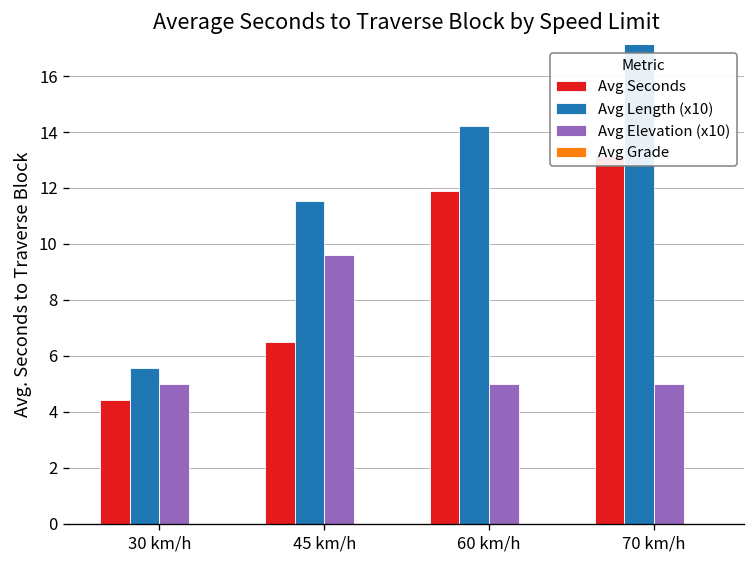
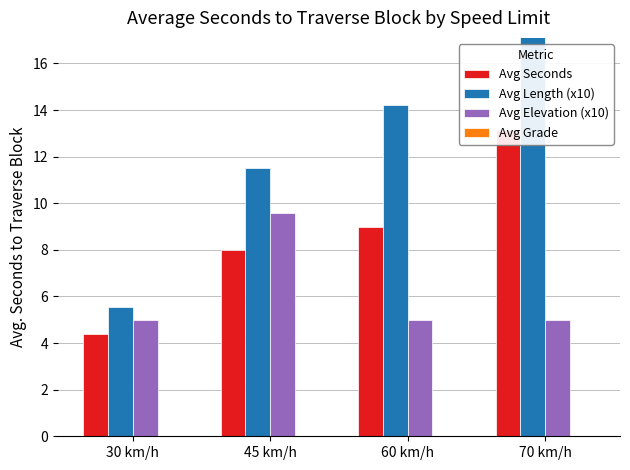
  {
    "Avg Seconds": {
      "30 km/h": 4.4,
-     "45 km/h": 6.5,
-     "60 km/h": 11.9
+     "45 km/h": 8.0,
+     "60 km/h": 9.0
    },
    "Avg Length (x10)": {
      "30 km/h": 5.6,
      "45 km/h": 11.5,
      "60 km/h": 14.2
    },
    "Avg Elevation (x10)": {
      "30 km/h": 5.0,
      "45 km/h": 9.6,
      "60 km/h": 5.0,
      "70 km/h": 5.0
    },
    "Avg Grade": {
      "30 km/h": 0.0,
      "45 km/h": 0.0,
      "60 km/h": 0.0,
      "70 km/h": 0.0
    }
  }
